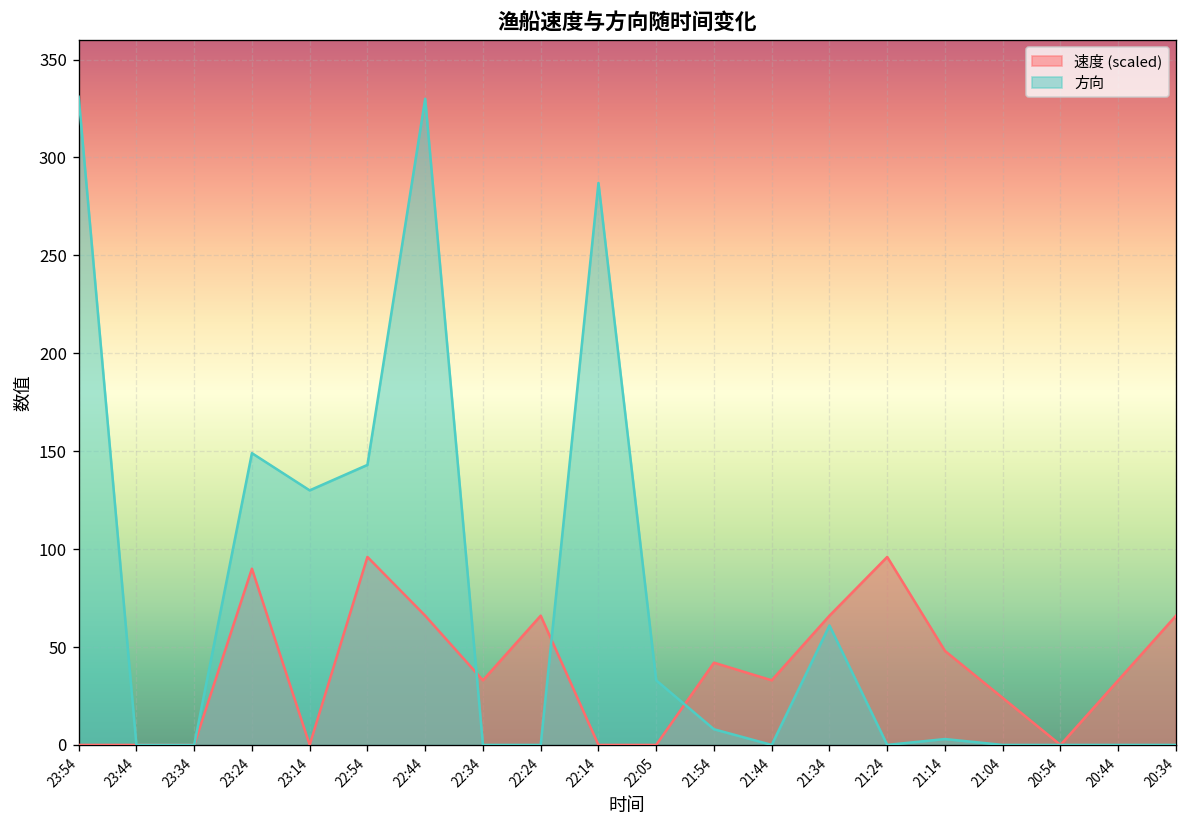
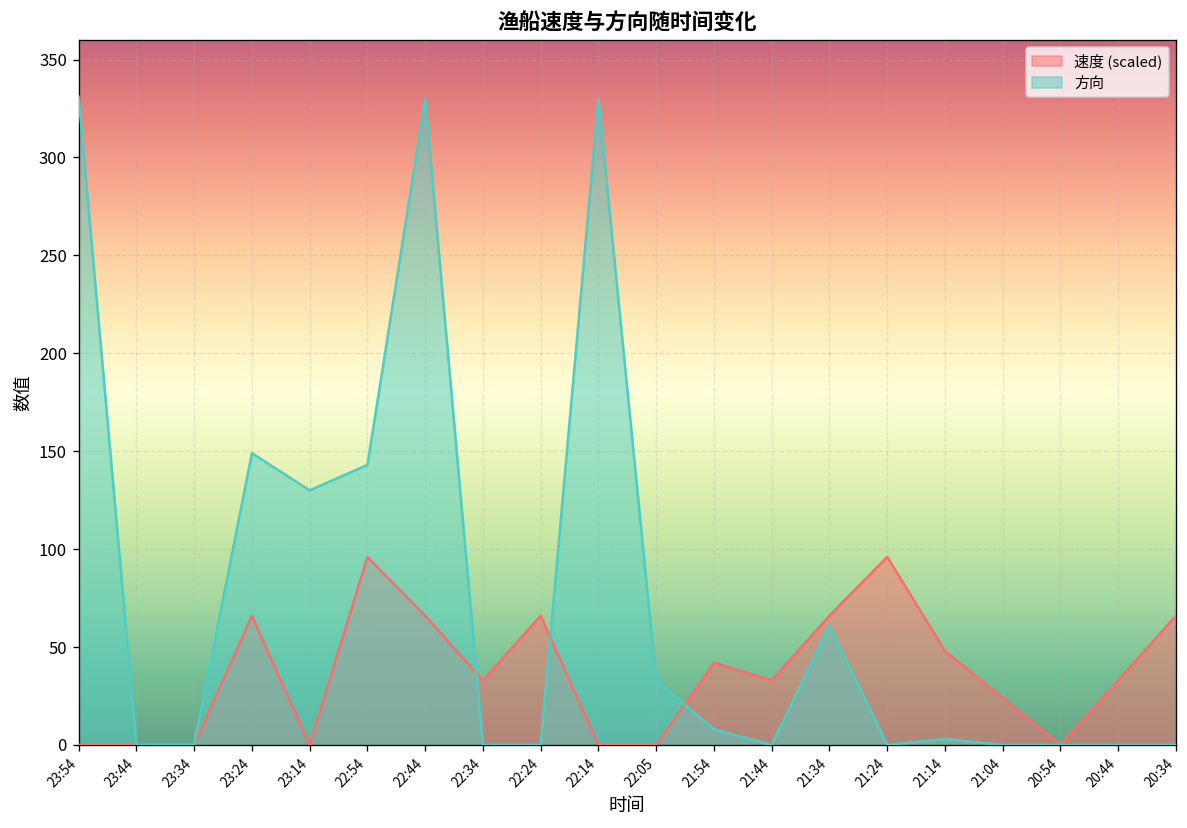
  {
    "速度 (scaled)": {
      "23:54": 0,
-     "23:24": 90,
+     "23:24": 66,
      "23:14": 0,
      "22:54": 96,
      "22:44": 66,
      "22:34": 33,
      "22:24": 66,
      "22:14": 0,
      "22:05": 0,
      "21:54": 42,
      "21:44": 33,
      "21:34": 66,
      "21:24": 96,
      "21:14": 48,
      "21:04": 24,
      "20:44": 33,
      "20:34": 66
    },
    "方向": {
      "23:54": 331,
      "23:24": 149,
      "23:14": 130,
      "22:54": 143,
      "22:44": 330,
      "22:34": 0,
      "22:24": 0,
-     "22:14": 287,
+     "22:14": 330,
      "22:05": 33,
      "21:54": 8,
      "21:44": 0,
      "21:34": 61,
      "21:24": 0,
      "21:14": 3,
      "21:04": 0,
      "20:44": 0,
      "20:34": 0
    }
  }
